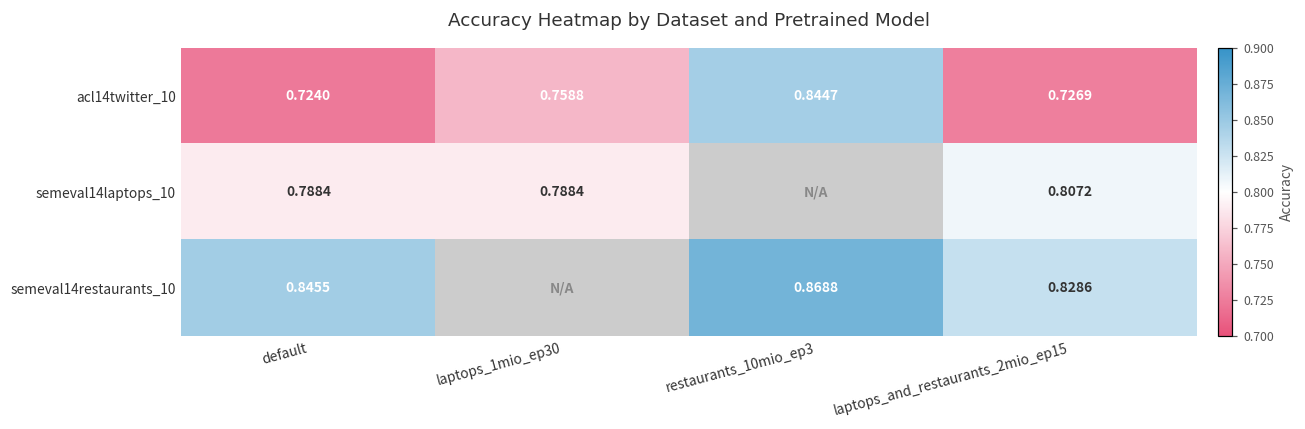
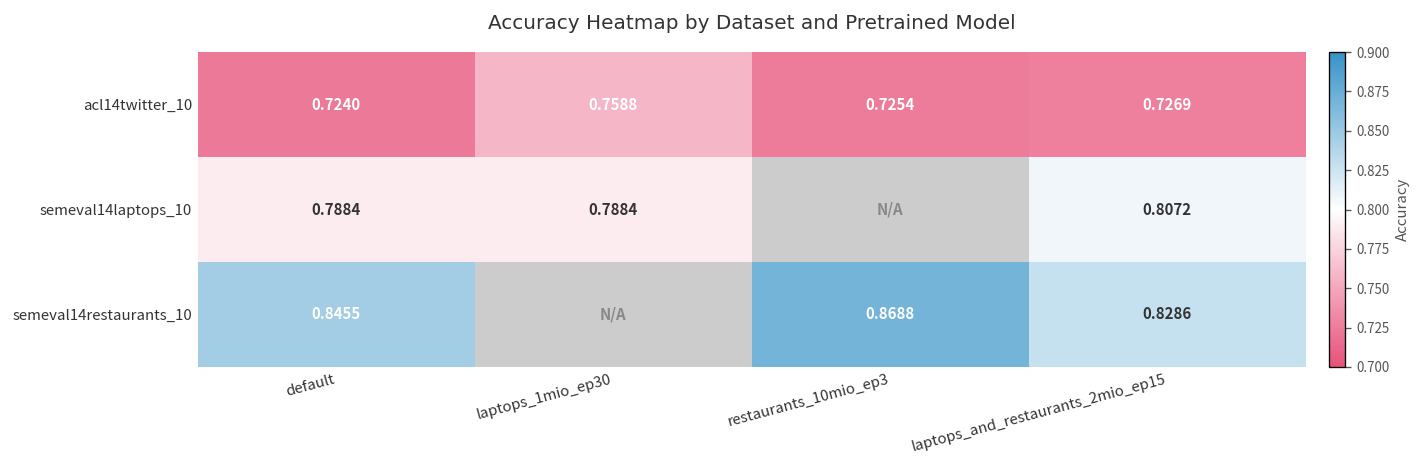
  {
    "acl14twitter_10": {
      "default": 0.7240,
      "laptops_1mio_ep30": 0.7588,
-     "restaurants_10mio_ep3": 0.8447,
+     "restaurants_10mio_ep3": 0.7254,
      "laptops_and_restaurants_2mio_ep15": 0.7269
    },
    "semeval14laptops_10": {
      "default": 0.7884,
      "laptops_1mio_ep30": 0.7884,
      "laptops_and_restaurants_2mio_ep15": 0.8072
    },
    "semeval14restaurants_10": {
      "default": 0.8455,
      "restaurants_10mio_ep3": 0.8688,
      "laptops_and_restaurants_2mio_ep15": 0.8286
    }
  }
